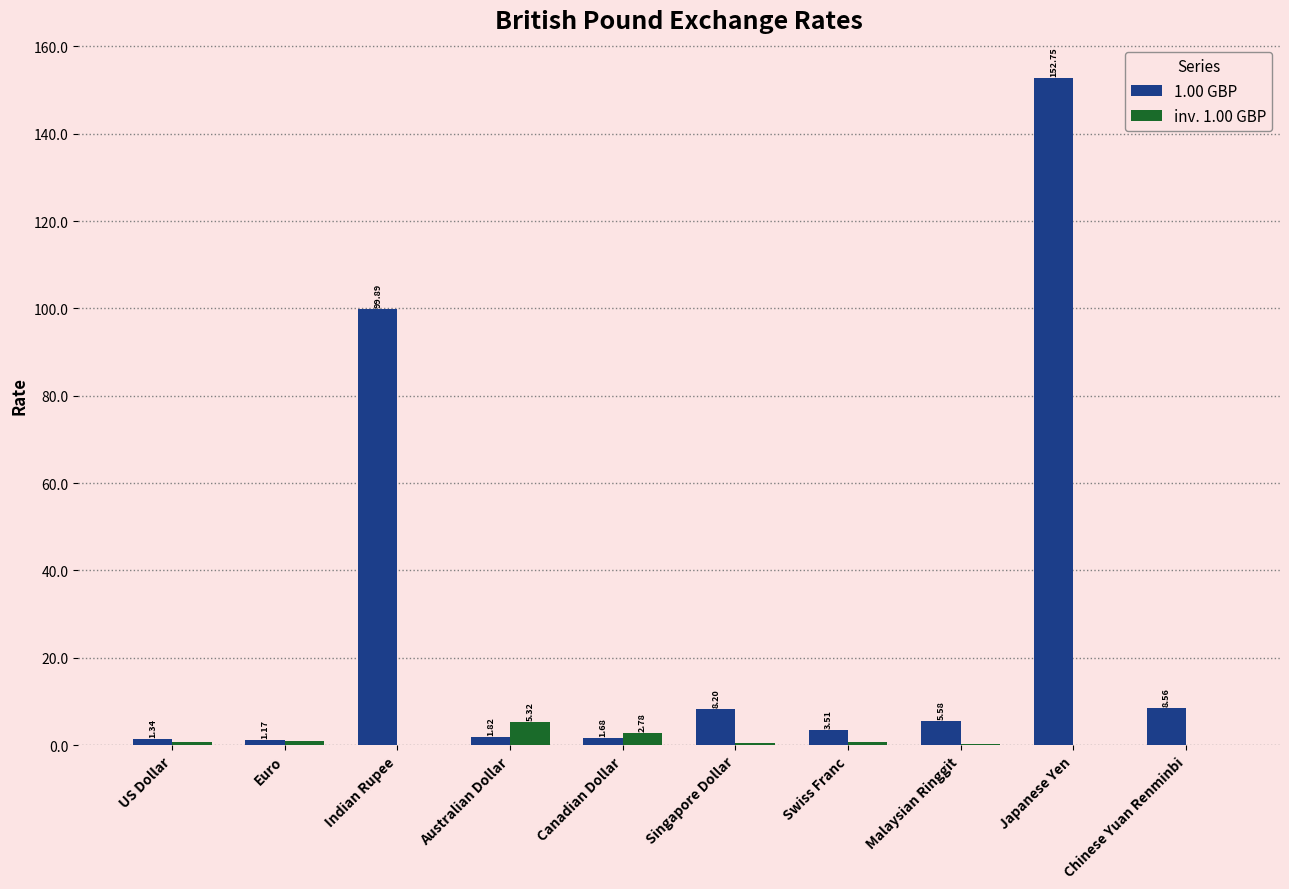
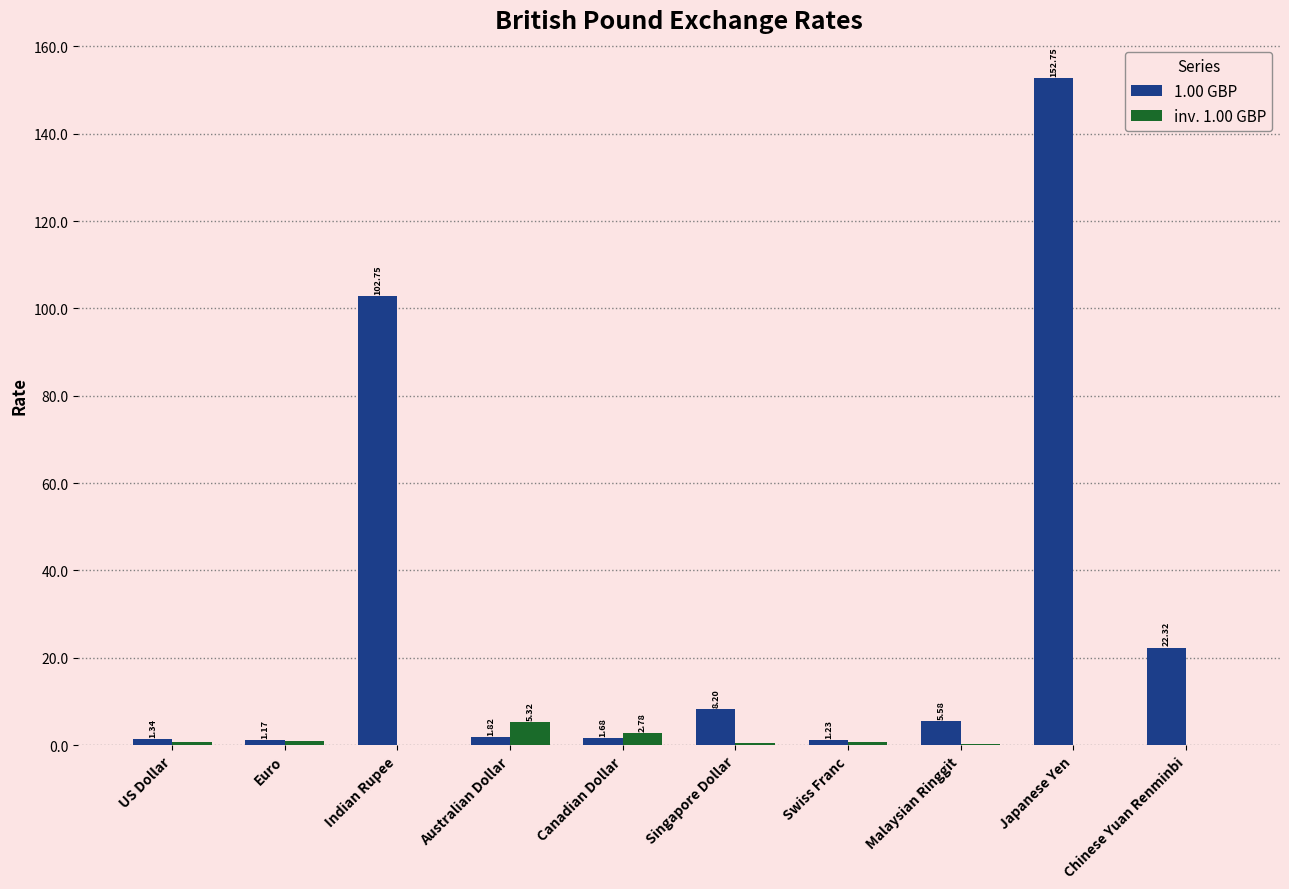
  {
    "1.00 GBP": {
      "US Dollar": 1.34,
      "Euro": 1.17,
-     "Indian Rupee": 99.89,
+     "Indian Rupee": 102.75,
      "Australian Dollar": 1.82,
      "Canadian Dollar": 1.68,
      "Singapore Dollar": 8.20,
-     "Swiss Franc": 3.51,
+     "Swiss Franc": 1.23,
      "Malaysian Ringgit": 5.58,
      "Japanese Yen": 152.75,
-     "Chinese Yuan Renminbi": 8.56
+     "Chinese Yuan Renminbi": 22.32
    },
    "inv. 1.00 GBP": {
      "Australian Dollar": 5.32,
      "Canadian Dollar": 2.78
    }
  }
